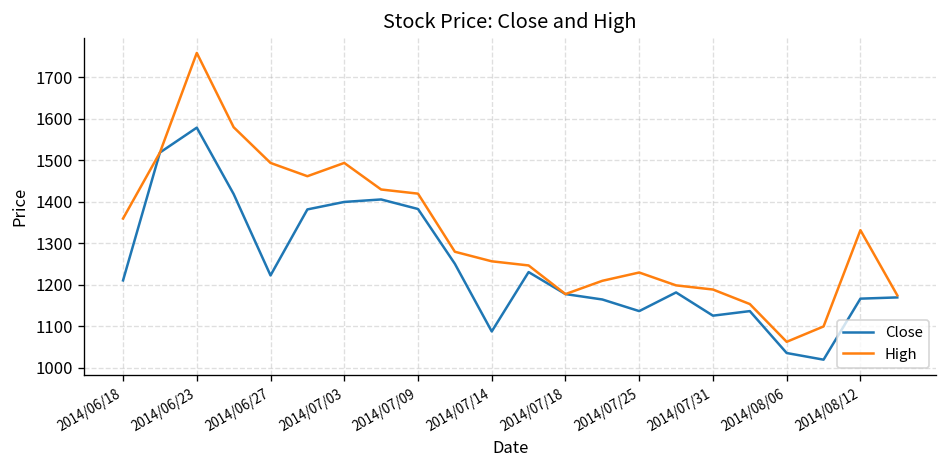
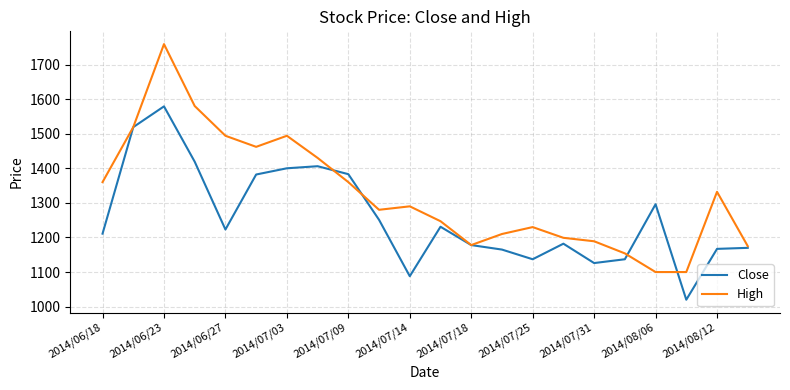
  {
    "Close": {
      "2014/06/18": 1210,
      "2014/06/23": 1580,
      "2014/06/27": 1220,
      "2014/07/03": 1400,
      "2014/07/09": 1380,
      "2014/07/14": 1090,
      "2014/07/25": 1140,
      "2014/07/31": 1130,
-     "2014/08/06": 1040,
+     "2014/08/06": 1300,
      "2014/08/12": 1170
    },
    "High": {
      "2014/06/18": 1360,
      "2014/06/23": 1760,
      "2014/06/27": 1490,
      "2014/07/03": 1490,
-     "2014/07/09": 1420,
-     "2014/07/14": 1260,
+     "2014/07/09": 1360,
+     "2014/07/14": 1290,
      "2014/07/25": 1230,
      "2014/07/31": 1190,
-     "2014/08/06": 1060,
+     "2014/08/06": 1100,
      "2014/08/12": 1330
    }
  }
